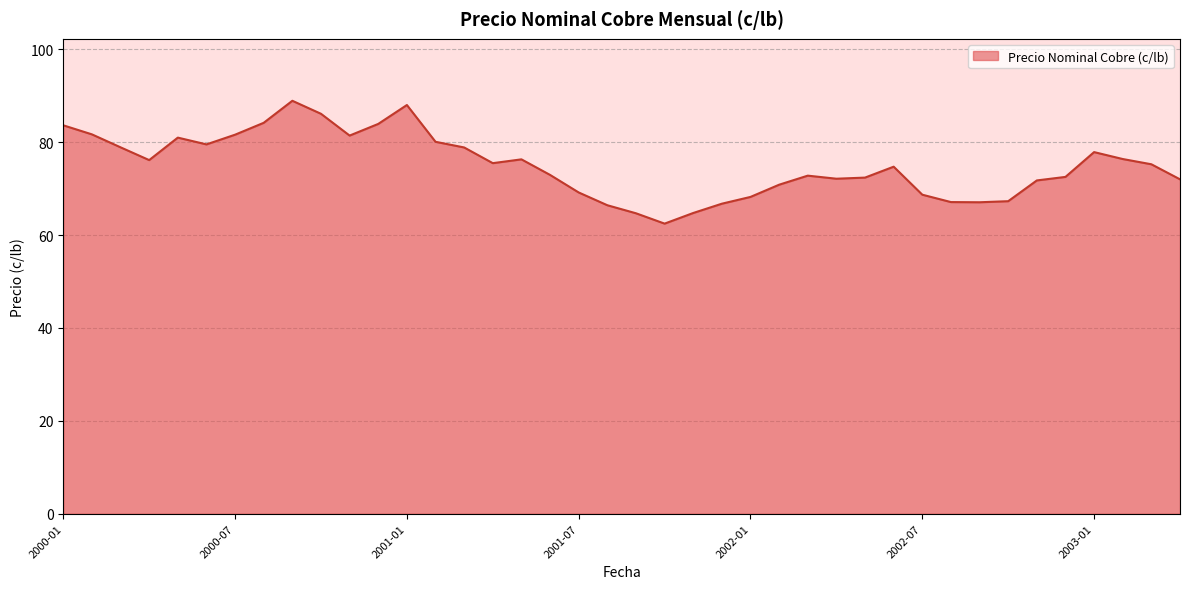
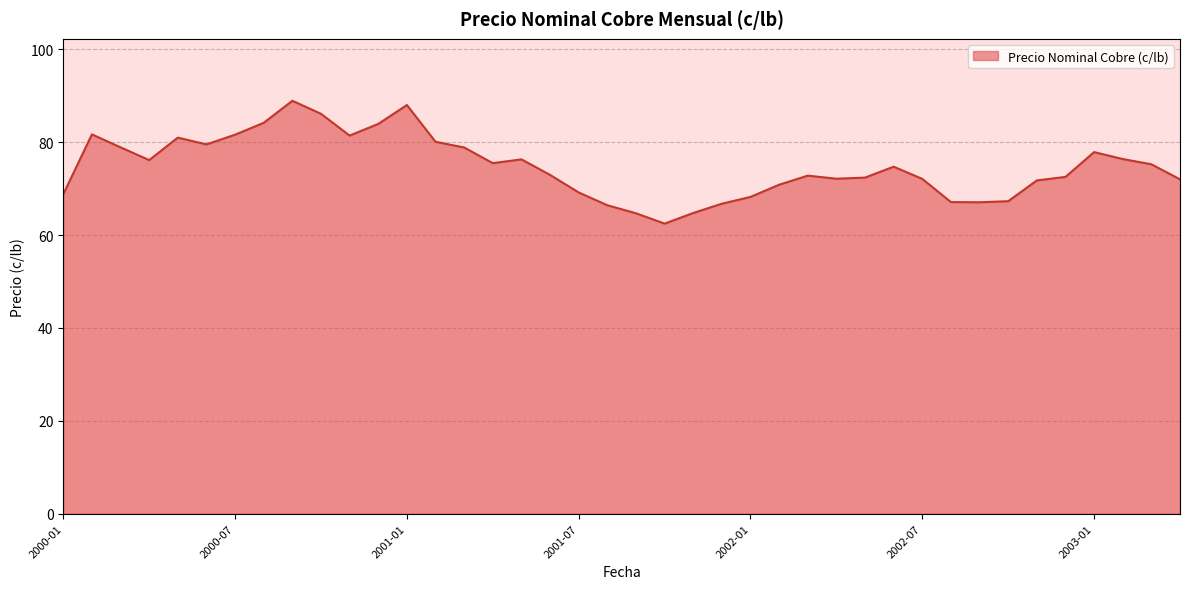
  {
-   "2000-01": 84,
+   "2000-01": 69,
    "2000-07": 82,
    "2001-01": 88,
    "2001-07": 69,
    "2002-01": 68,
-   "2002-07": 69,
+   "2002-07": 72,
    "2003-01": 78
  }
